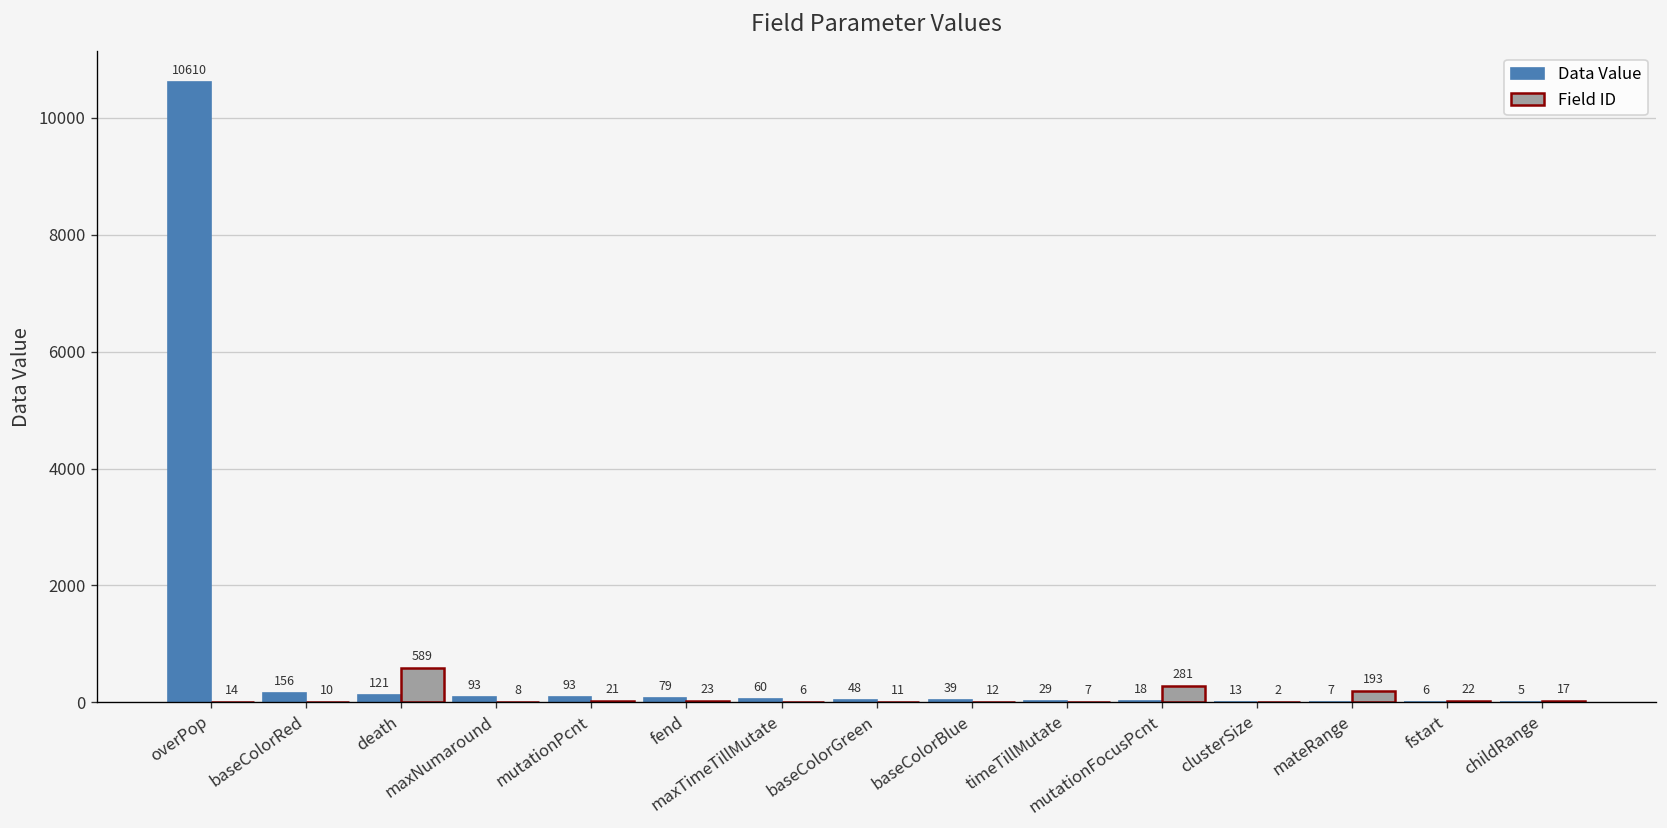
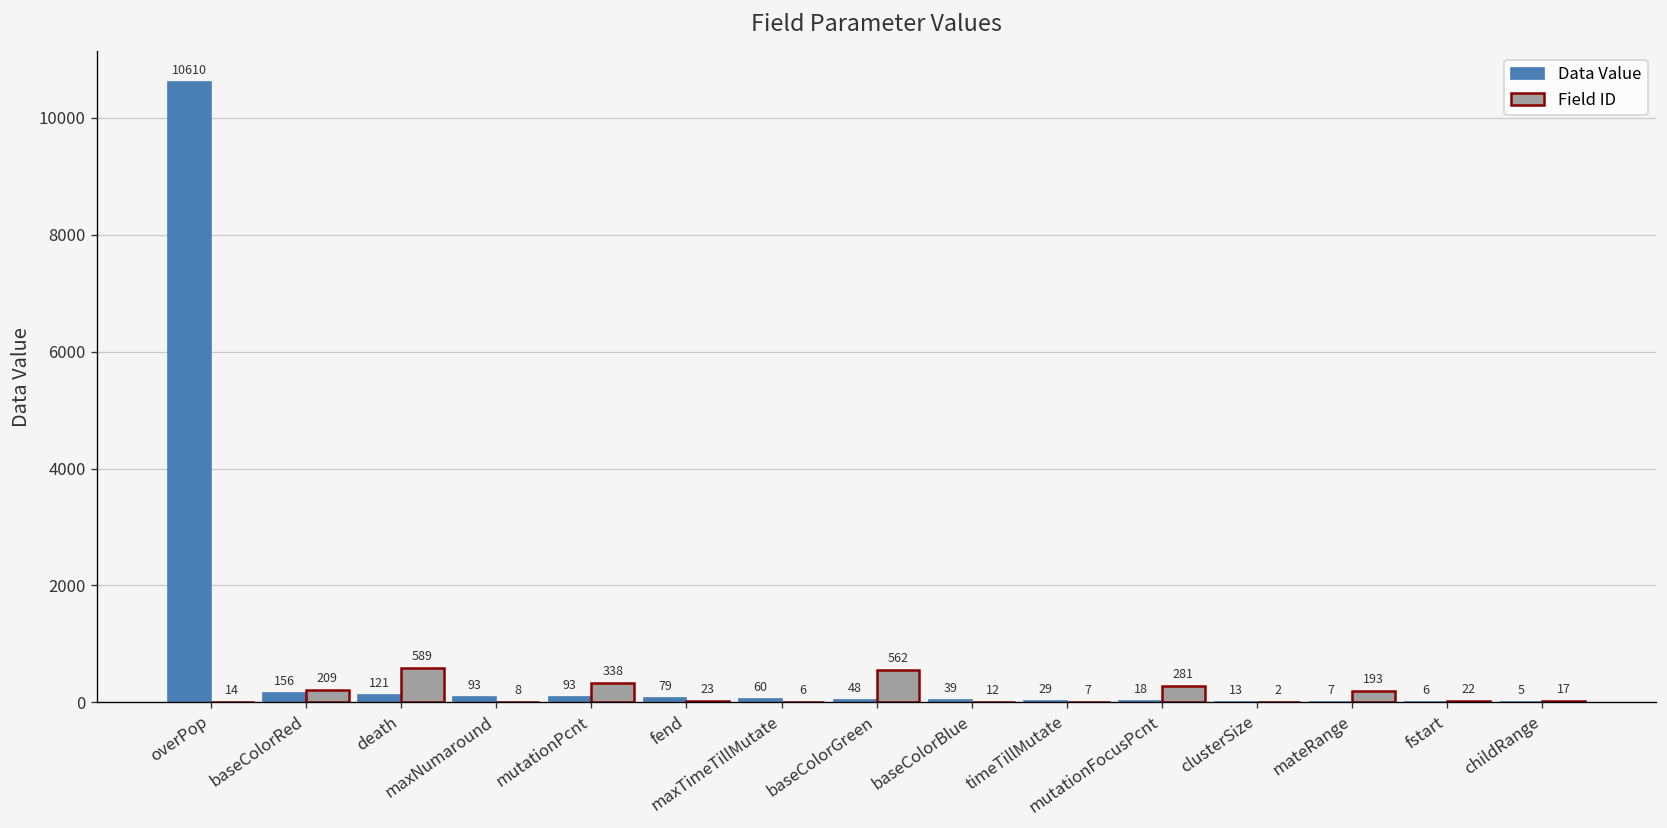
  {
    "Data Value": {
      "overPop": 10610,
      "baseColorRed": 156,
      "death": 121,
      "maxNumaround": 93,
      "mutationPcnt": 93,
      "fend": 79,
      "maxTimeTillMutate": 60,
      "baseColorGreen": 48,
      "baseColorBlue": 39,
      "timeTillMutate": 29,
      "mutationFocusPcnt": 18,
      "clusterSize": 13,
      "mateRange": 7,
      "fstart": 6,
      "childRange": 5
    },
    "Field ID": {
      "overPop": 14,
-     "baseColorRed": 10,
+     "baseColorRed": 209,
      "death": 589,
      "maxNumaround": 8,
-     "mutationPcnt": 21,
+     "mutationPcnt": 338,
      "fend": 23,
      "maxTimeTillMutate": 6,
-     "baseColorGreen": 11,
+     "baseColorGreen": 562,
      "baseColorBlue": 12,
      "timeTillMutate": 7,
      "mutationFocusPcnt": 281,
      "clusterSize": 2,
      "mateRange": 193,
      "fstart": 22,
      "childRange": 17
    }
  }
